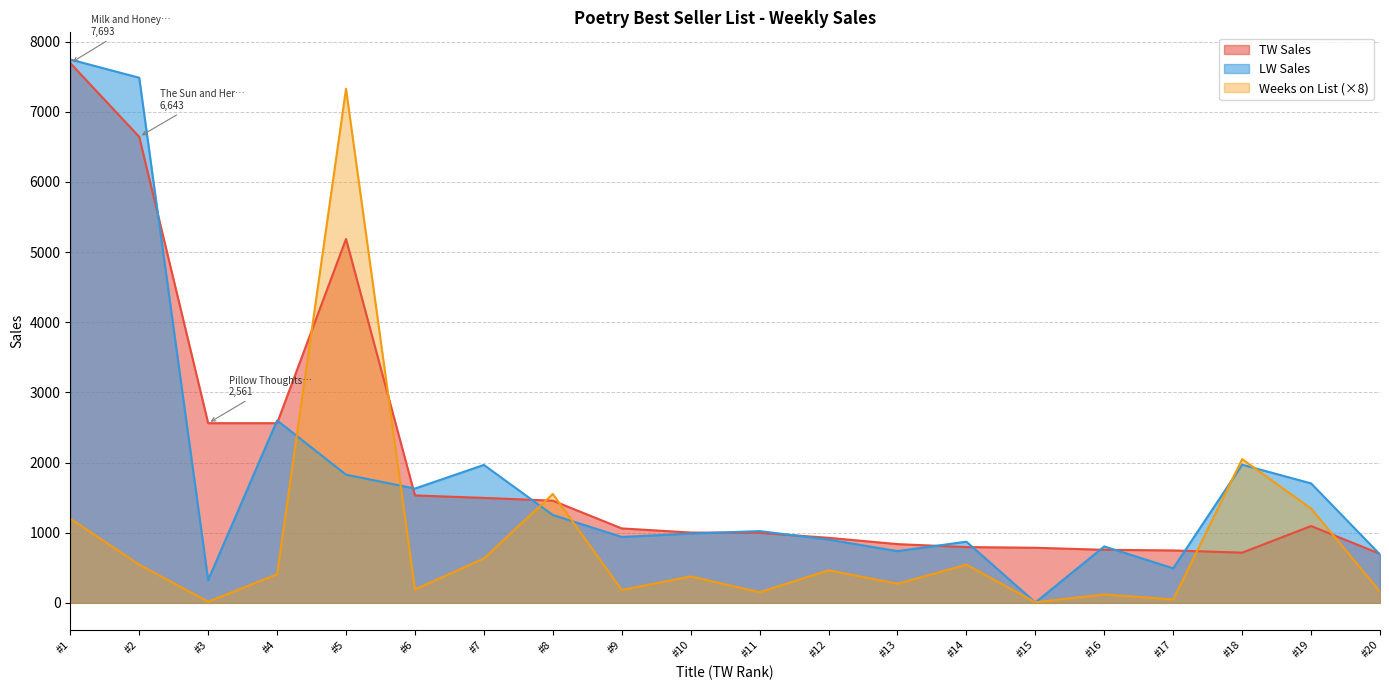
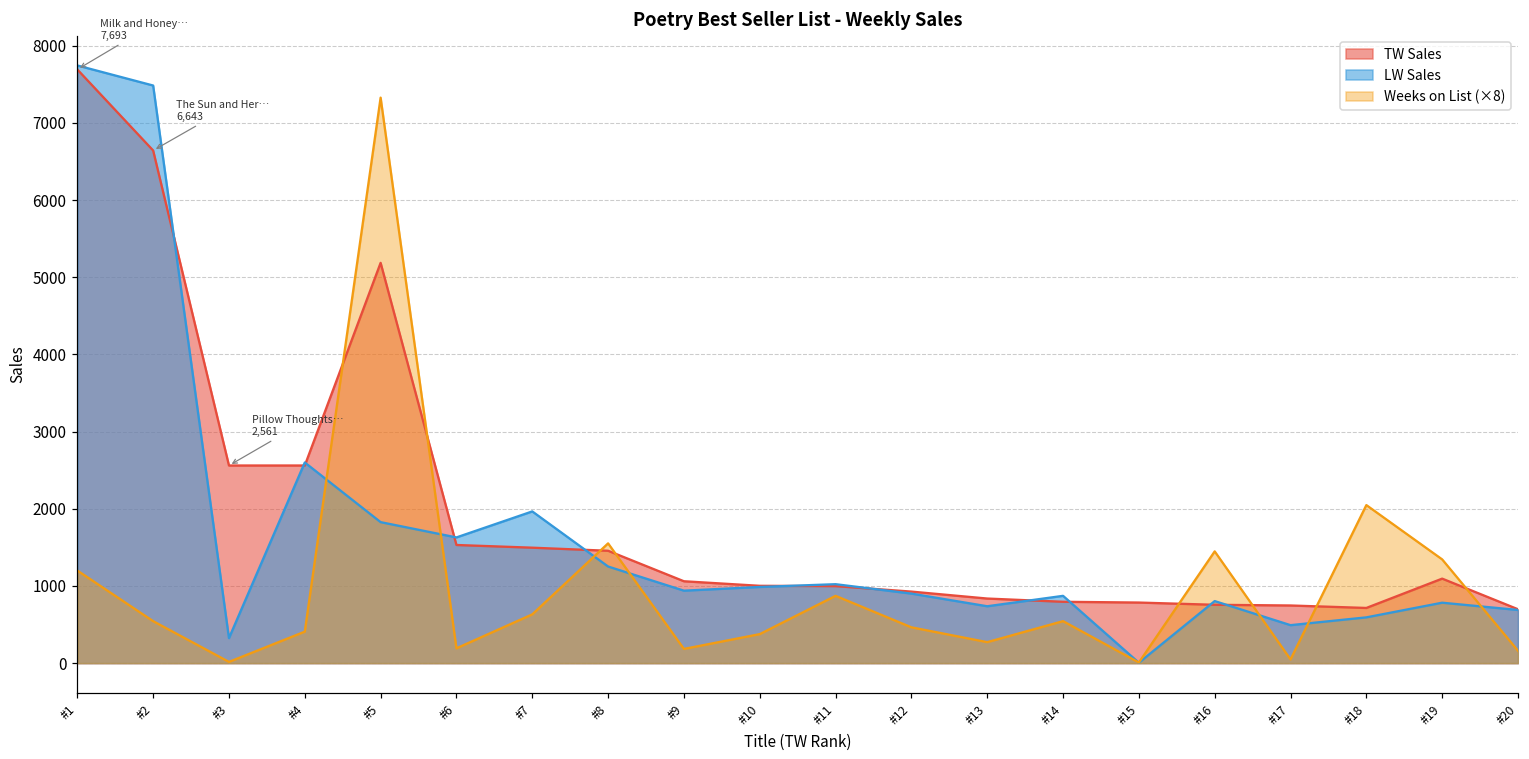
  {
    "TW Sales": {
      "#1": "7,693",
      "#2": "6,643"
    },
    "LW Sales": {
      "#2": "7500",
      "#3": "300",
      "#5": "1800",
      "#6": "1600",
      "#7": "2000",
      "#8": "1300",
      "#9": "900",
      "#13": "700",
      "#14": "900",
      "#16": "800",
      "#17": "500",
-     "#18": "2000",
-     "#19": "1700"
+     "#18": "600",
+     "#19": "800"
    },
    "Weeks on List (×8)": {
      "#1": "1200",
      "#2": "500",
      "#3": "0",
      "#4": "400",
      "#5": "7300",
      "#6": "200",
      "#7": "600",
      "#8": "1600",
      "#9": "200",
      "#10": "400",
-     "#11": "200",
+     "#11": "900",
      "#12": "500",
      "#13": "300",
      "#14": "500",
-     "#16": "100",
+     "#16": "1400",
      "#17": "0",
      "#18": "2000",
      "#19": "1300",
      "#20": "200"
    }
  }
